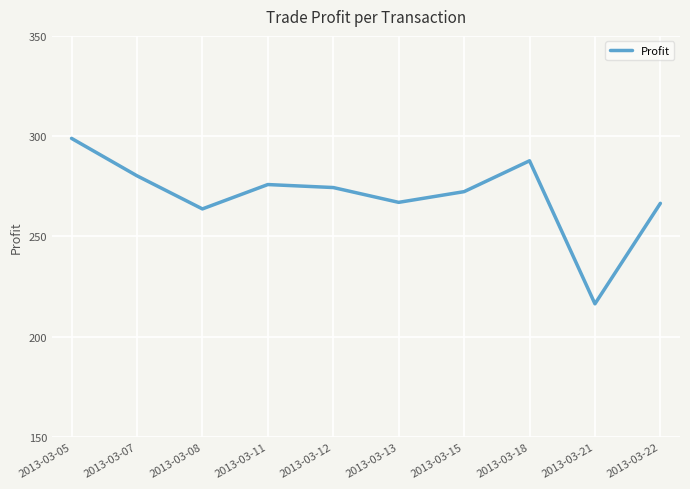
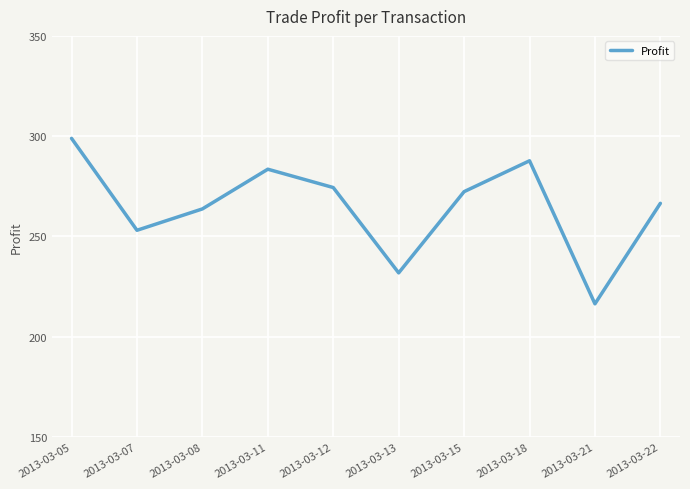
  {
    "2013-03-05": 299,
-   "2013-03-07": 280,
+   "2013-03-07": 253,
    "2013-03-08": 264,
-   "2013-03-11": 276,
+   "2013-03-11": 284,
    "2013-03-12": 274,
-   "2013-03-13": 267,
+   "2013-03-13": 232,
    "2013-03-15": 272,
    "2013-03-18": 288,
    "2013-03-21": 216,
    "2013-03-22": 267
  }
